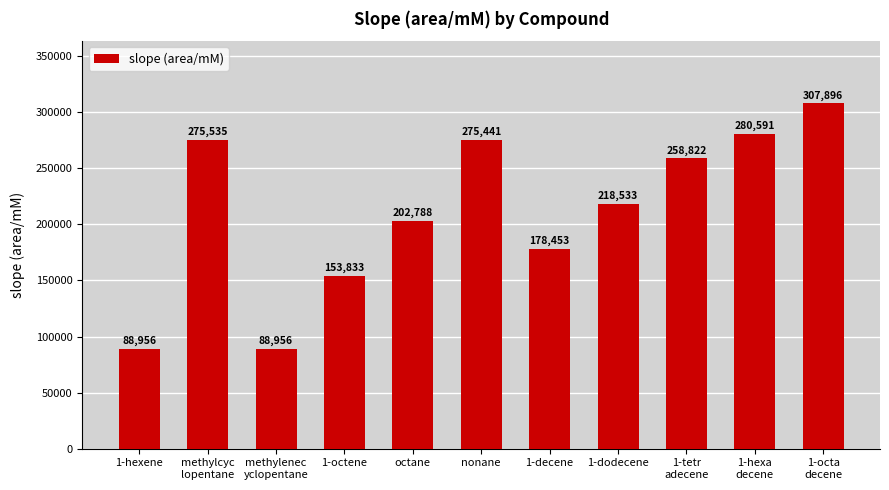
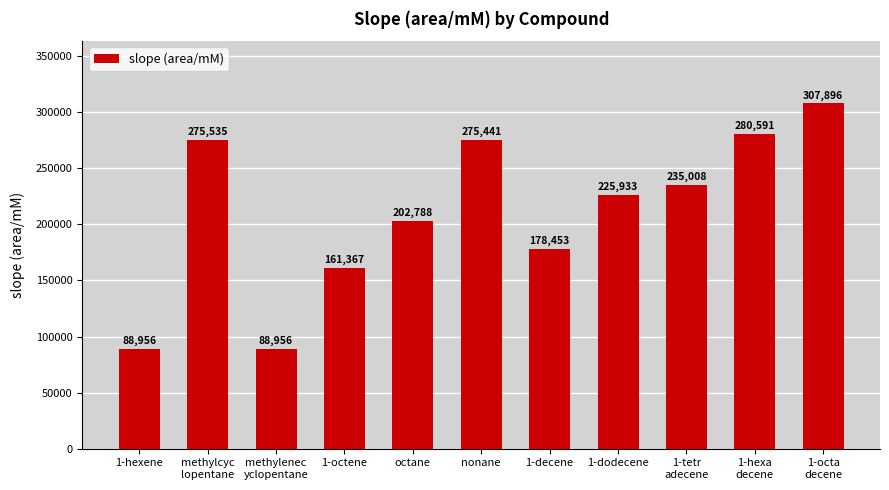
  {
    "1-hexene": "88,956",
    "methylcyc lopentane": "275,535",
    "methylenec yclopentane": "88,956",
-   "1-octene": "153,833",
+   "1-octene": "161,367",
    "octane": "202,788",
    "nonane": "275,441",
    "1-decene": "178,453",
-   "1-dodecene": "218,533",
-   "1-tetr adecene": "258,822",
+   "1-dodecene": "225,933",
+   "1-tetr adecene": "235,008",
    "1-hexa decene": "280,591",
    "1-octa decene": "307,896"
  }
